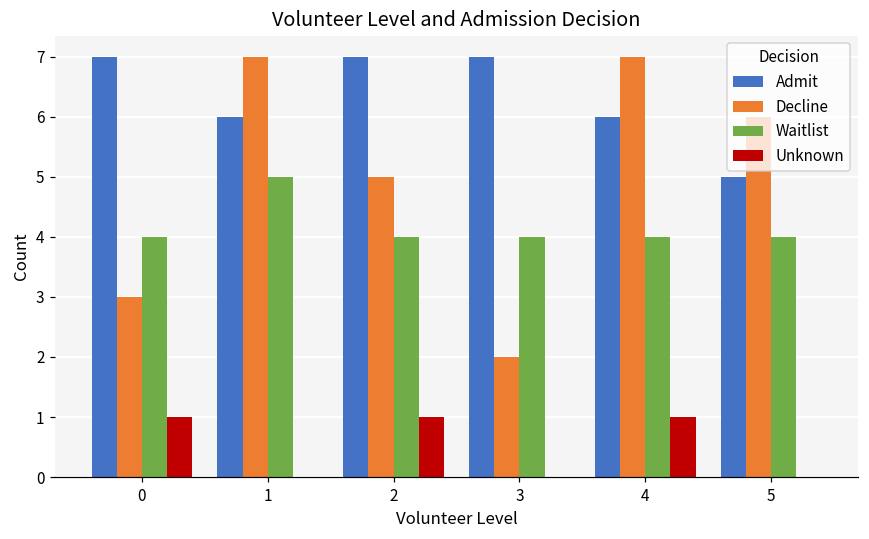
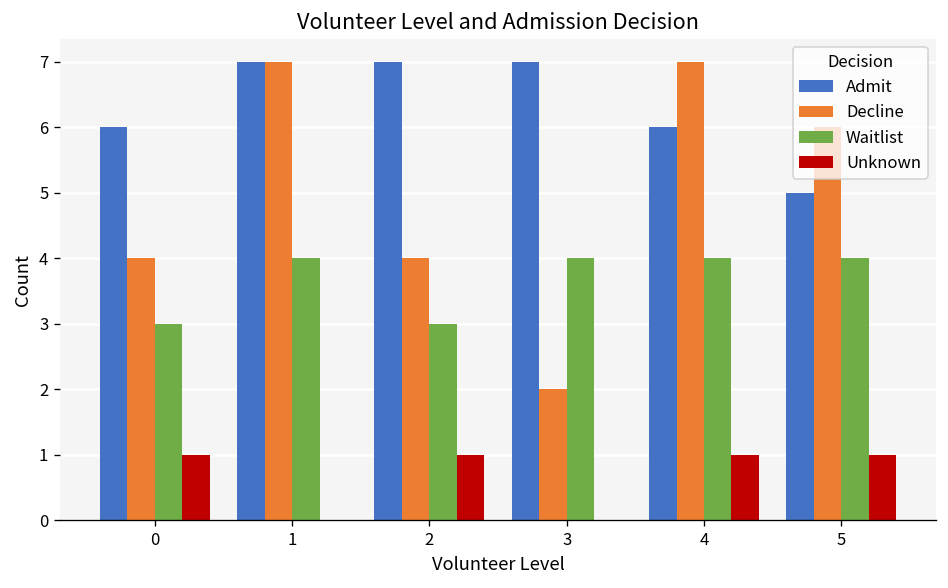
  {
    "Admit": {
-     "0": 7,
-     "1": 6,
+     "0": 6,
+     "1": 7,
      "2": 7,
      "3": 7,
      "4": 6,
      "5": 5
    },
    "Decline": {
-     "0": 3,
+     "0": 4,
      "1": 7,
-     "2": 5,
+     "2": 4,
      "3": 2,
      "4": 7
    },
    "Waitlist": {
-     "0": 4,
-     "1": 5,
-     "2": 4,
+     "0": 3,
+     "1": 4,
+     "2": 3,
      "3": 4,
      "4": 4,
      "5": 4
    },
    "Unknown": {
      "0": 1,
      "1": 0,
      "2": 1,
      "3": 0,
      "4": 1,
-     "5": 0
+     "5": 1
    }
  }
